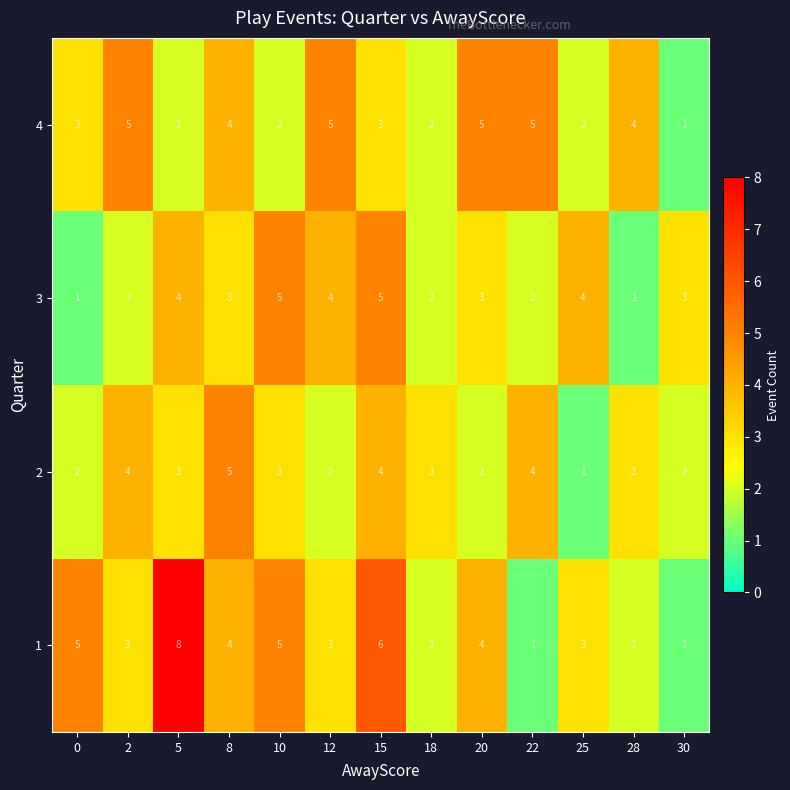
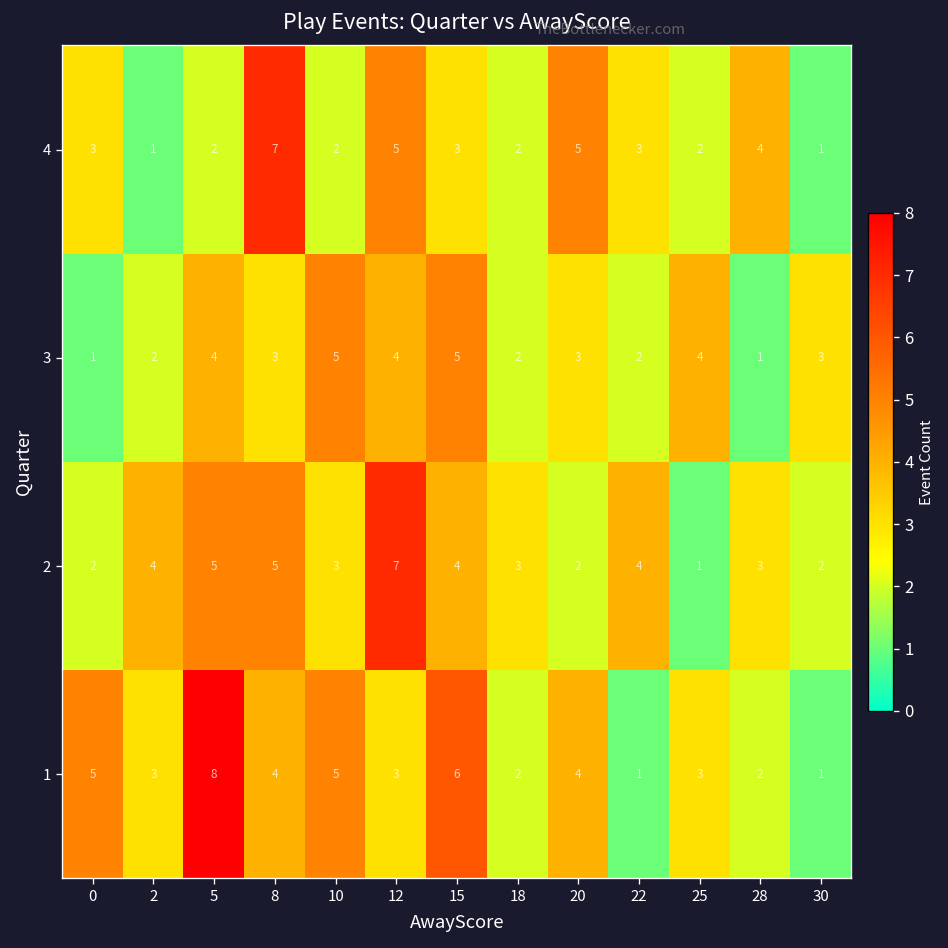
  {
    "4": {
      "0": 3,
-     "2": 5,
+     "2": 1,
      "5": 2,
-     "8": 4,
+     "8": 7,
      "10": 2,
      "12": 5,
      "15": 3,
      "18": 2,
      "20": 5,
-     "22": 5,
+     "22": 3,
      "25": 2,
      "28": 4,
      "30": 1
    },
    "3": {
      "0": 1,
      "2": 2,
      "5": 4,
      "8": 3,
      "10": 5,
      "12": 4,
      "15": 5,
      "18": 2,
      "20": 3,
      "22": 2,
      "25": 4,
      "28": 1,
      "30": 3
    },
    "2": {
      "0": 2,
      "2": 4,
-     "5": 3,
+     "5": 5,
      "8": 5,
      "10": 3,
-     "12": 2,
+     "12": 7,
      "15": 4,
      "18": 3,
      "20": 2,
      "22": 4,
      "25": 1,
      "28": 3,
      "30": 2
    },
    "1": {
      "0": 5,
      "2": 3,
      "5": 8,
      "8": 4,
      "10": 5,
      "12": 3,
      "15": 6,
      "18": 2,
      "20": 4,
      "22": 1,
      "25": 3,
      "28": 2,
      "30": 1
    }
  }
